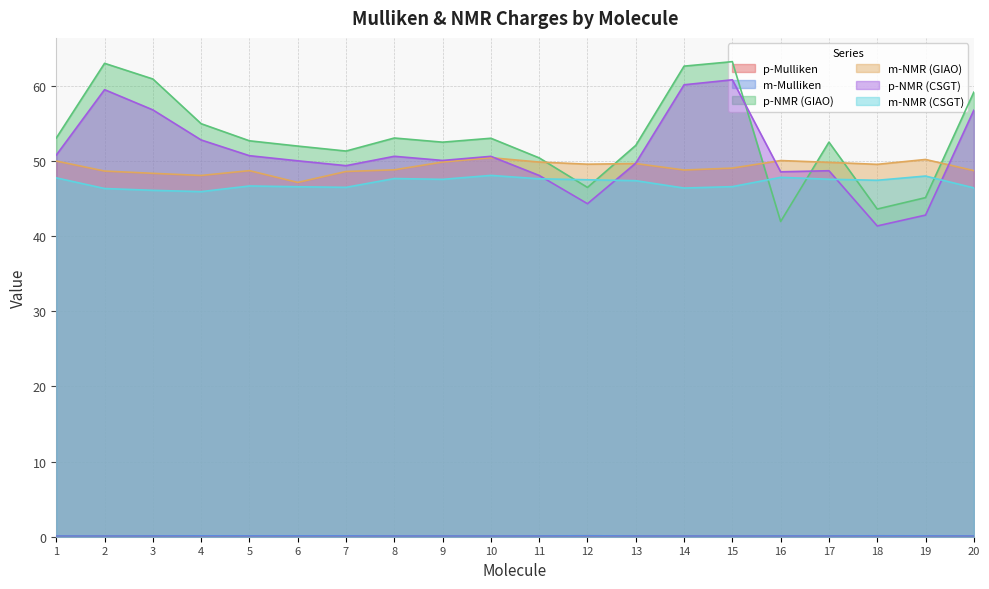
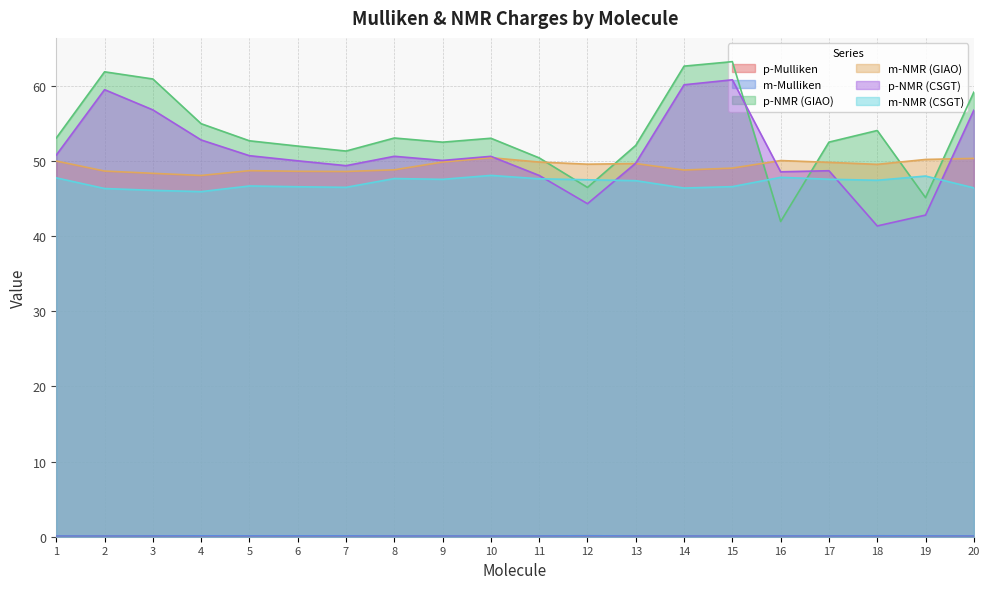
  {
    "p-NMR (GIAO)": {
      "1": 53,
-     "2": 63,
+     "2": 62,
      "3": 61,
      "4": 55,
      "5": 53,
      "6": 52,
      "7": 51,
      "8": 53,
      "9": 53,
      "10": 53,
      "11": 50,
      "12": 46,
      "13": 52,
      "14": 63,
      "16": 42,
      "17": 53,
-     "18": 44,
+     "18": 54,
      "19": 45,
      "20": 59
    },
    "m-NMR (GIAO)": {
      "1": 50,
      "2": 49,
      "3": 48,
      "4": 48,
      "5": 49,
-     "6": 47,
+     "6": 49,
      "7": 49,
      "8": 49,
      "11": 50,
      "12": 50,
      "14": 49,
      "15": 49,
      "16": 50,
      "17": 50,
      "18": 50,
      "19": 50,
-     "20": 49
+     "20": 50
    }
  }
